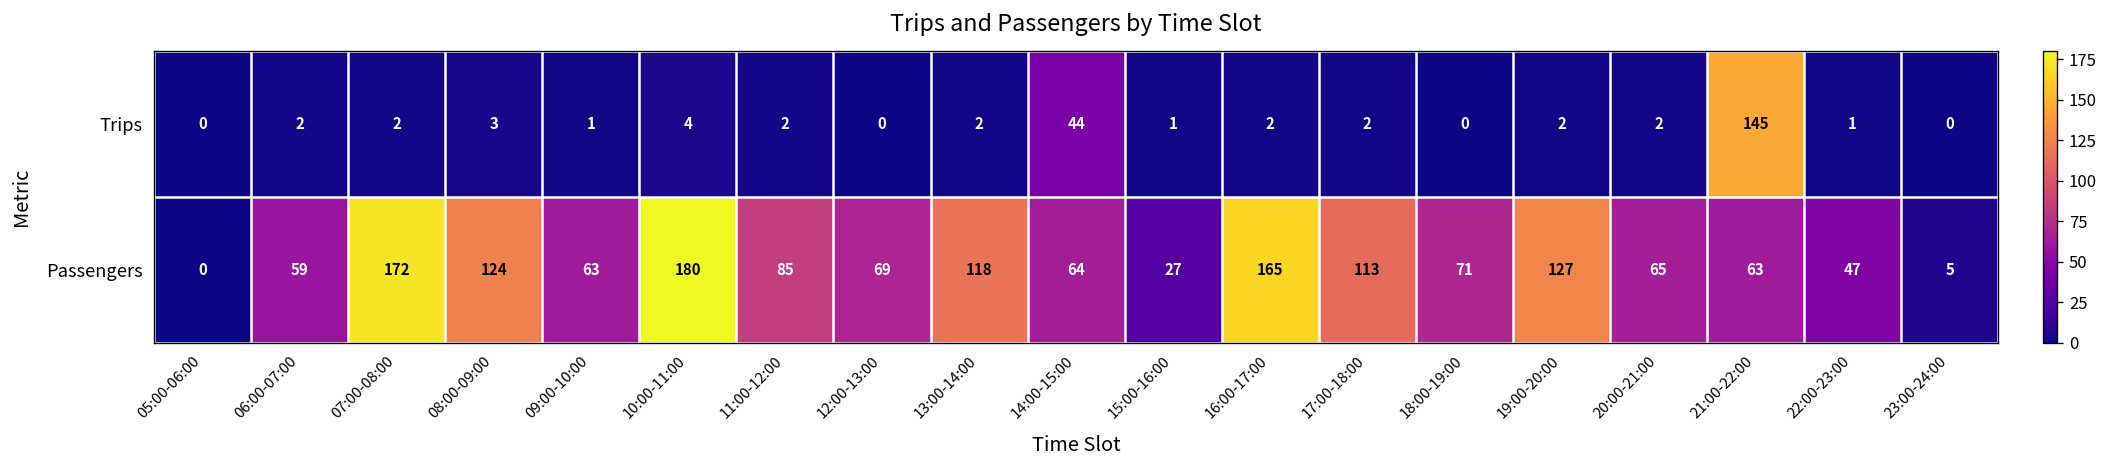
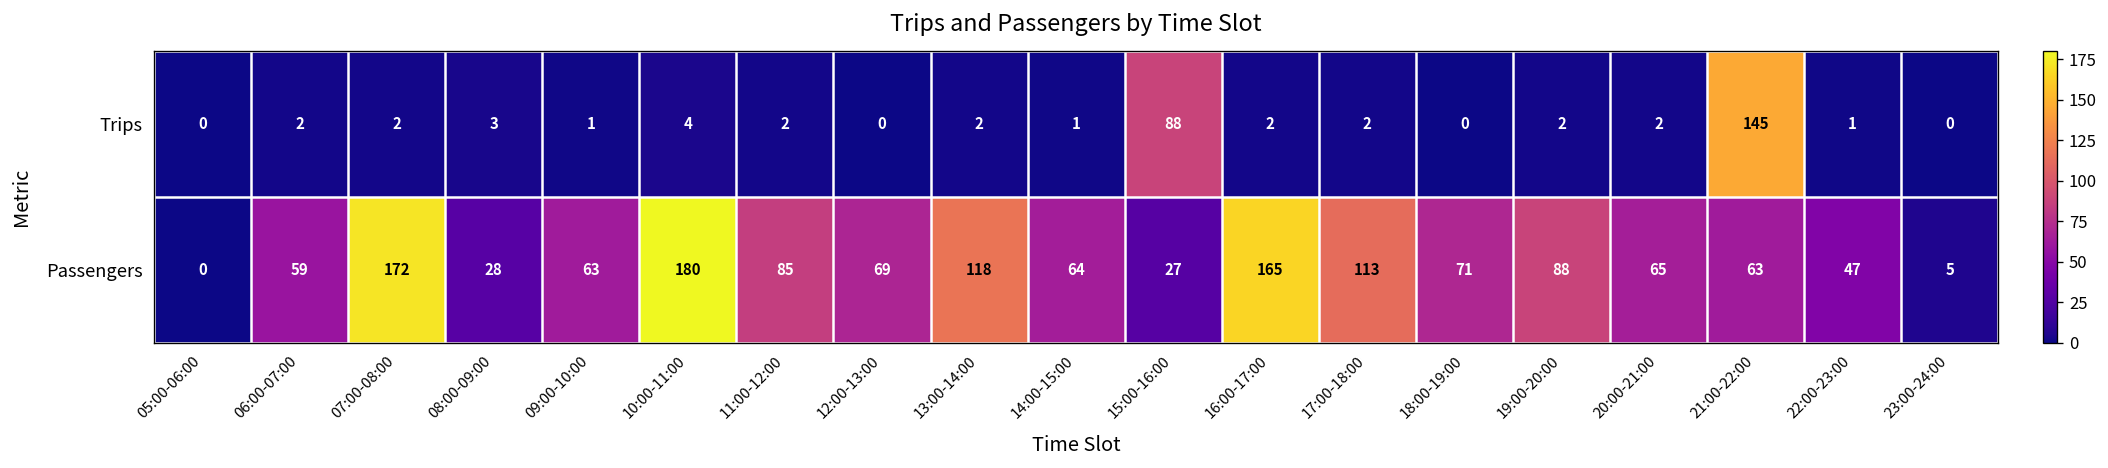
  {
    "Trips": {
      "05:00-06:00": 0,
      "06:00-07:00": 2,
      "07:00-08:00": 2,
      "08:00-09:00": 3,
      "09:00-10:00": 1,
      "10:00-11:00": 4,
      "11:00-12:00": 2,
      "12:00-13:00": 0,
      "13:00-14:00": 2,
-     "14:00-15:00": 44,
-     "15:00-16:00": 1,
+     "14:00-15:00": 1,
+     "15:00-16:00": 88,
      "16:00-17:00": 2,
      "17:00-18:00": 2,
      "18:00-19:00": 0,
      "19:00-20:00": 2,
      "20:00-21:00": 2,
      "21:00-22:00": 145,
      "22:00-23:00": 1,
      "23:00-24:00": 0
    },
    "Passengers": {
      "05:00-06:00": 0,
      "06:00-07:00": 59,
      "07:00-08:00": 172,
-     "08:00-09:00": 124,
+     "08:00-09:00": 28,
      "09:00-10:00": 63,
      "10:00-11:00": 180,
      "11:00-12:00": 85,
      "12:00-13:00": 69,
      "13:00-14:00": 118,
      "14:00-15:00": 64,
      "15:00-16:00": 27,
      "16:00-17:00": 165,
      "17:00-18:00": 113,
      "18:00-19:00": 71,
-     "19:00-20:00": 127,
+     "19:00-20:00": 88,
      "20:00-21:00": 65,
      "21:00-22:00": 63,
      "22:00-23:00": 47,
      "23:00-24:00": 5
    }
  }
